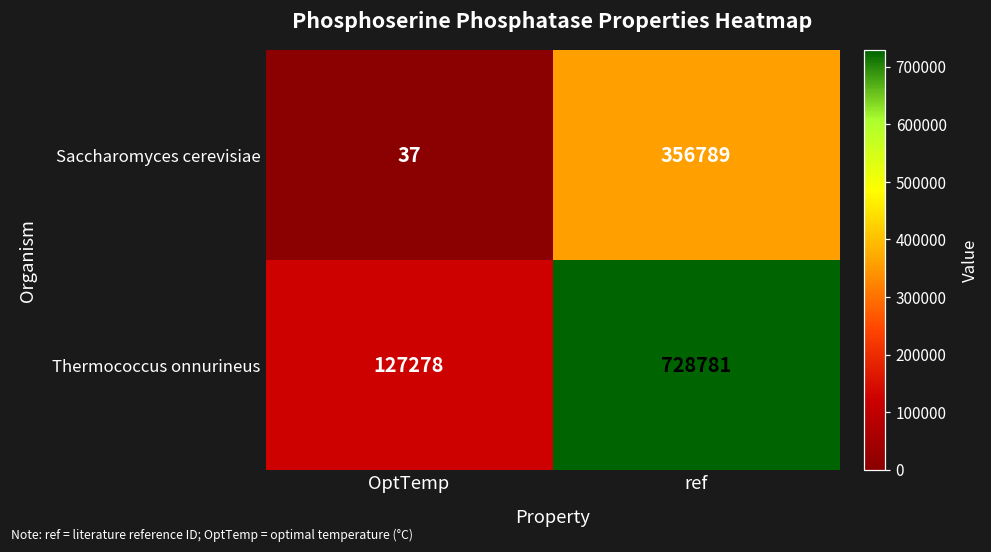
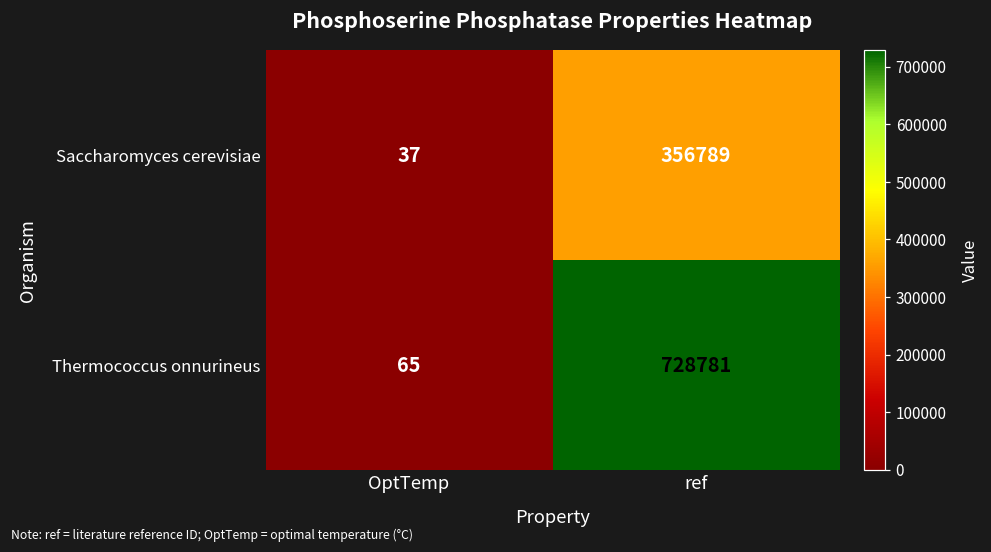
  {
    "Saccharomyces cerevisiae": {
      "OptTemp": 37,
      "ref": 356789
    },
    "Thermococcus onnurineus": {
-     "OptTemp": 127278,
+     "OptTemp": 65,
      "ref": 728781
    }
  }
